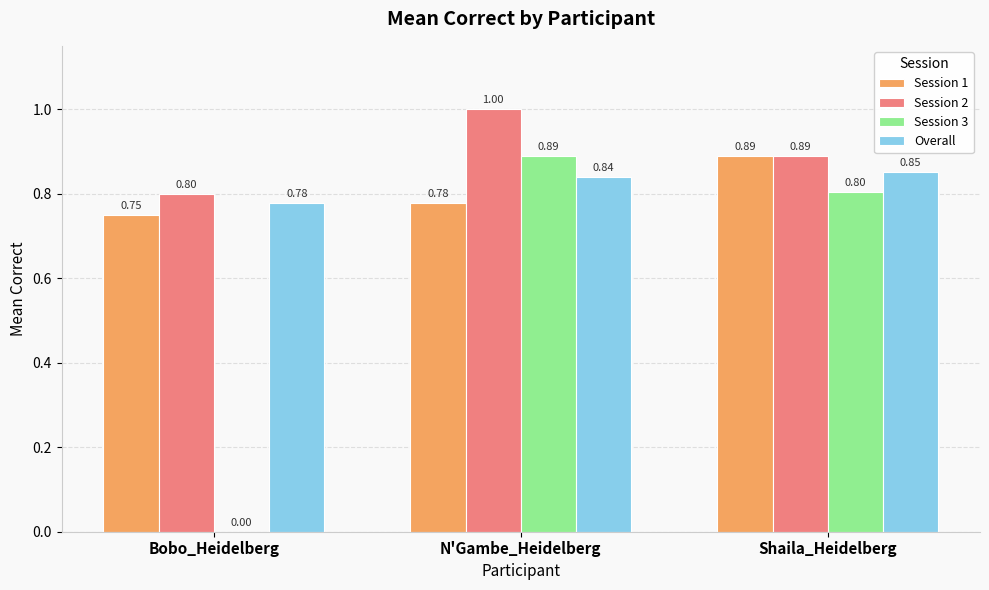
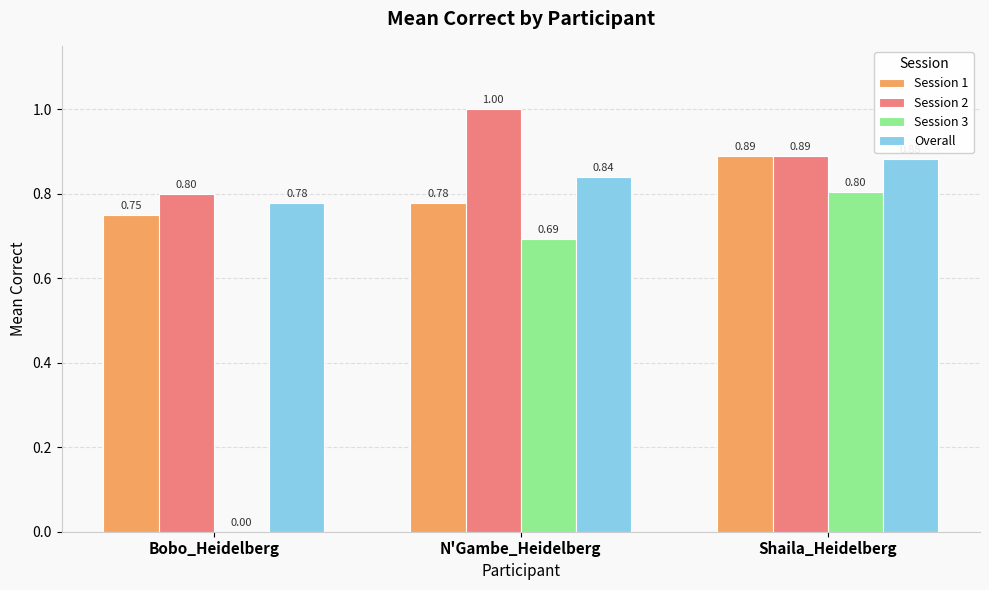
  {
    "Session 3": {
      "Bobo_Heidelberg": 0.00,
-     "N'Gambe_Heidelberg": 0.89,
+     "N'Gambe_Heidelberg": 0.69,
      "Shaila_Heidelberg": 0.80
    },
    "Overall": {
-     "Shaila_Heidelberg": 0.85
+     "Shaila_Heidelberg": 0.88
    }
  }
